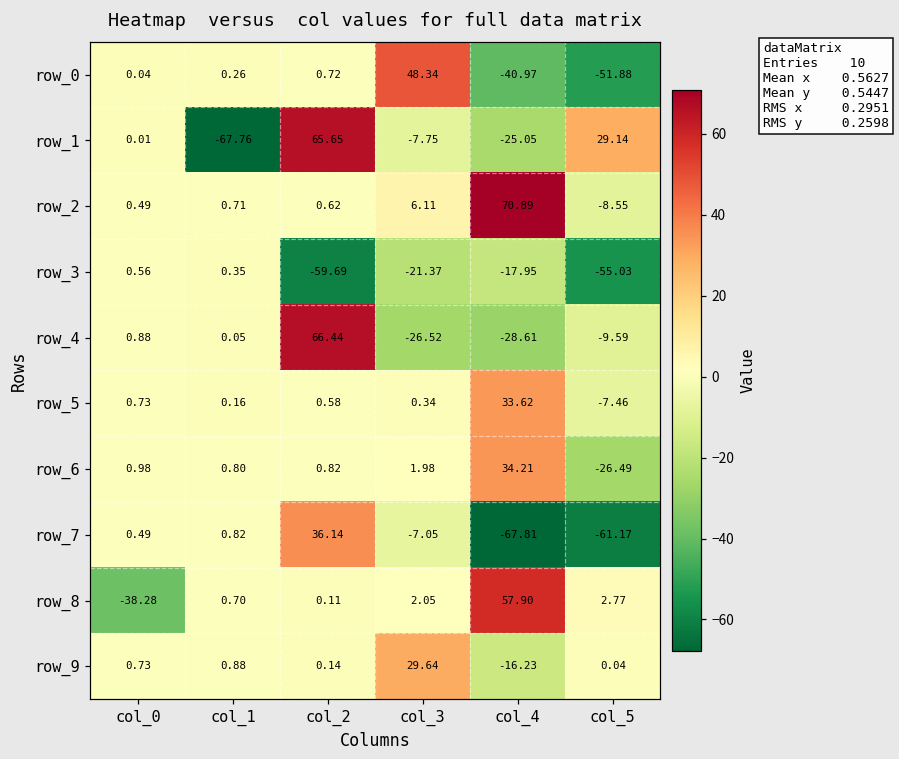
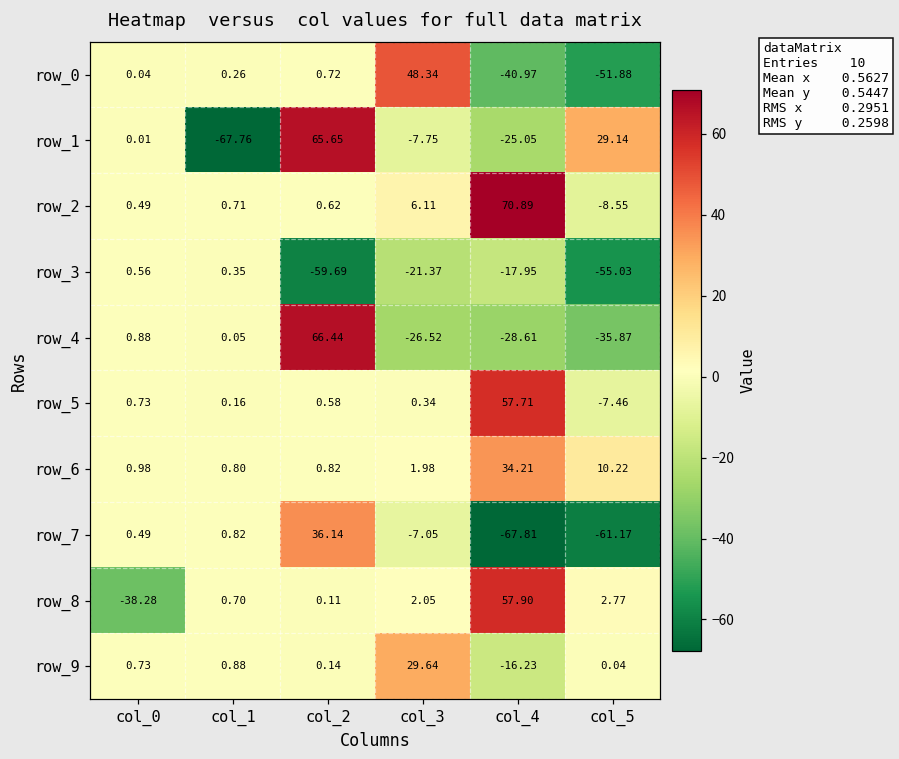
  {
    "row_0": {
      "col_0": 0.04,
      "col_1": 0.26,
      "col_2": 0.72,
      "col_3": 48.34,
      "col_4": -40.97,
      "col_5": -51.88
    },
    "row_1": {
      "col_0": 0.01,
      "col_1": -67.76,
      "col_2": 65.65,
      "col_3": -7.75,
      "col_4": -25.05,
      "col_5": 29.14
    },
    "row_2": {
      "col_0": 0.49,
      "col_1": 0.71,
      "col_2": 0.62,
      "col_3": 6.11,
      "col_4": 70.89,
      "col_5": -8.55
    },
    "row_3": {
      "col_0": 0.56,
      "col_1": 0.35,
      "col_2": -59.69,
      "col_3": -21.37,
      "col_4": -17.95,
      "col_5": -55.03
    },
    "row_4": {
      "col_0": 0.88,
      "col_1": 0.05,
      "col_2": 66.44,
      "col_3": -26.52,
      "col_4": -28.61,
-     "col_5": -9.59
+     "col_5": -35.87
    },
    "row_5": {
      "col_0": 0.73,
      "col_1": 0.16,
      "col_2": 0.58,
      "col_3": 0.34,
-     "col_4": 33.62,
+     "col_4": 57.71,
      "col_5": -7.46
    },
    "row_6": {
      "col_0": 0.98,
      "col_1": 0.80,
      "col_2": 0.82,
      "col_3": 1.98,
      "col_4": 34.21,
-     "col_5": -26.49
+     "col_5": 10.22
    },
    "row_7": {
      "col_0": 0.49,
      "col_1": 0.82,
      "col_2": 36.14,
      "col_3": -7.05,
      "col_4": -67.81,
      "col_5": -61.17
    },
    "row_8": {
      "col_0": -38.28,
      "col_1": 0.70,
      "col_2": 0.11,
      "col_3": 2.05,
      "col_4": 57.90,
      "col_5": 2.77
    },
    "row_9": {
      "col_0": 0.73,
      "col_1": 0.88,
      "col_2": 0.14,
      "col_3": 29.64,
      "col_4": -16.23,
      "col_5": 0.04
    }
  }
